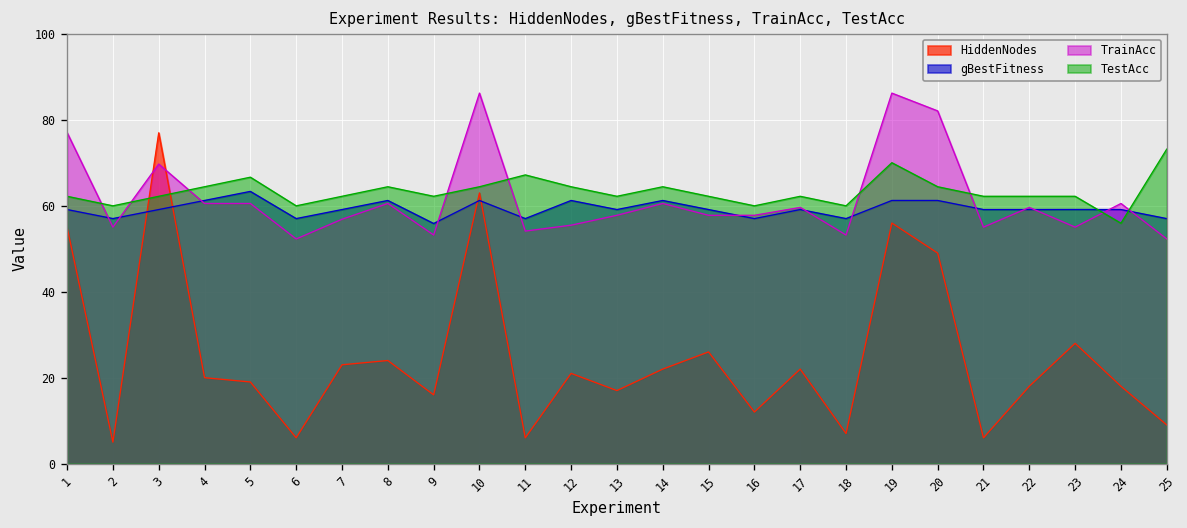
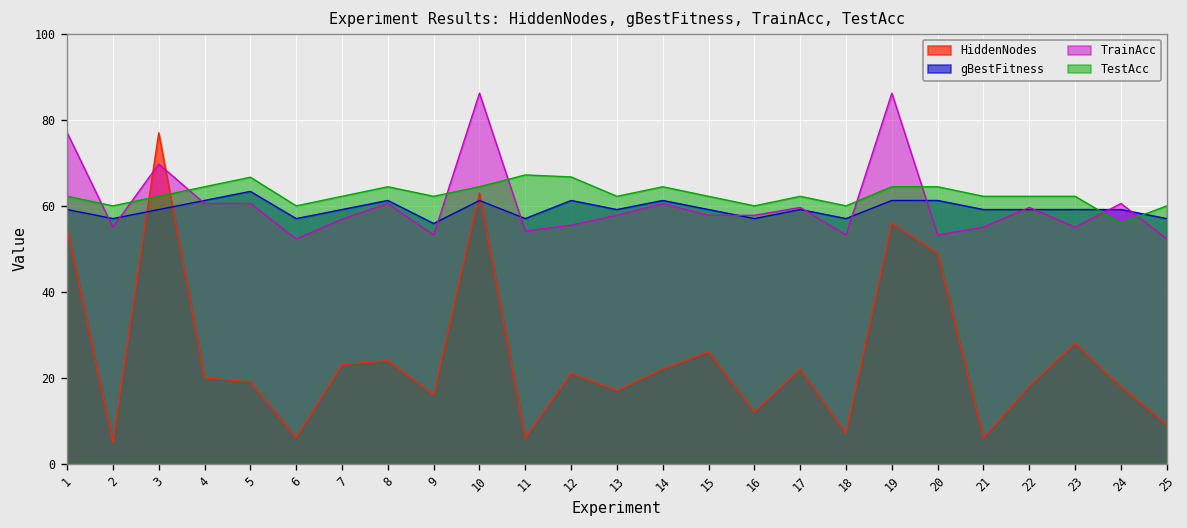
  {
    "HiddenNodes": {
      "1": 55,
      "2": 5,
      "3": 77,
      "4": 20,
      "5": 19,
      "6": 6,
      "7": 23,
      "8": 24,
      "9": 16,
      "10": 63,
      "11": 6,
      "12": 21,
      "13": 17,
      "14": 22,
      "15": 26,
      "16": 12,
      "17": 22,
      "18": 7,
      "19": 56,
      "20": 49,
      "21": 6,
      "22": 18,
      "23": 28,
      "24": 18,
      "25": 9
    },
    "gBestFitness": {
      "1": 59,
      "2": 57,
      "3": 59,
      "5": 63,
      "6": 57,
      "7": 59,
      "9": 56,
      "10": 61,
      "11": 57,
      "12": 61,
      "13": 59,
      "15": 59,
      "16": 57,
      "18": 57,
      "19": 61,
      "20": 61,
      "21": 59,
      "23": 59,
      "24": 59,
      "25": 57
    },
    "TrainAcc": {
      "1": 77,
      "2": 55,
      "3": 70,
      "5": 61,
      "6": 52,
      "7": 57,
      "9": 53,
      "10": 86,
      "11": 54,
      "12": 55,
      "13": 58,
      "15": 58,
      "16": 58,
      "18": 53,
      "19": 86,
-     "20": 82,
+     "20": 53,
      "21": 55,
      "23": 55,
      "24": 61,
      "25": 52
    },
    "TestAcc": {
      "1": 62,
      "2": 60,
      "3": 62,
      "4": 64,
      "5": 67,
      "6": 60,
      "7": 62,
      "8": 64,
      "9": 62,
      "10": 64,
      "11": 67,
-     "12": 64,
+     "12": 67,
      "13": 62,
      "14": 64,
      "15": 62,
      "16": 60,
      "17": 62,
      "18": 60,
-     "19": 70,
+     "19": 64,
      "20": 64,
      "21": 62,
      "22": 62,
      "23": 62,
      "24": 56,
-     "25": 73
+     "25": 60
    }
  }
